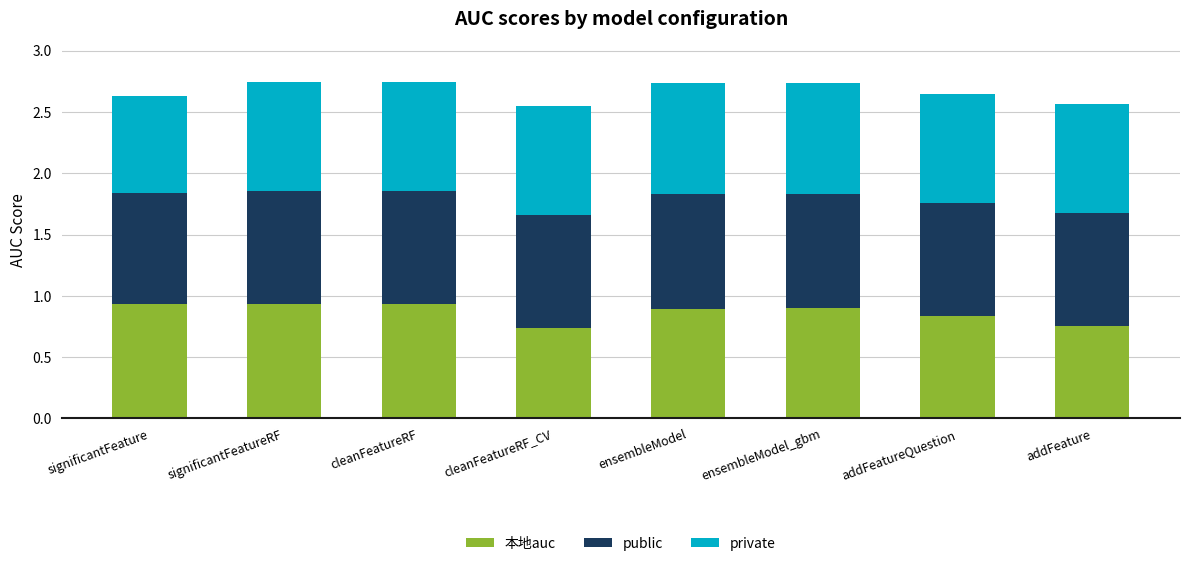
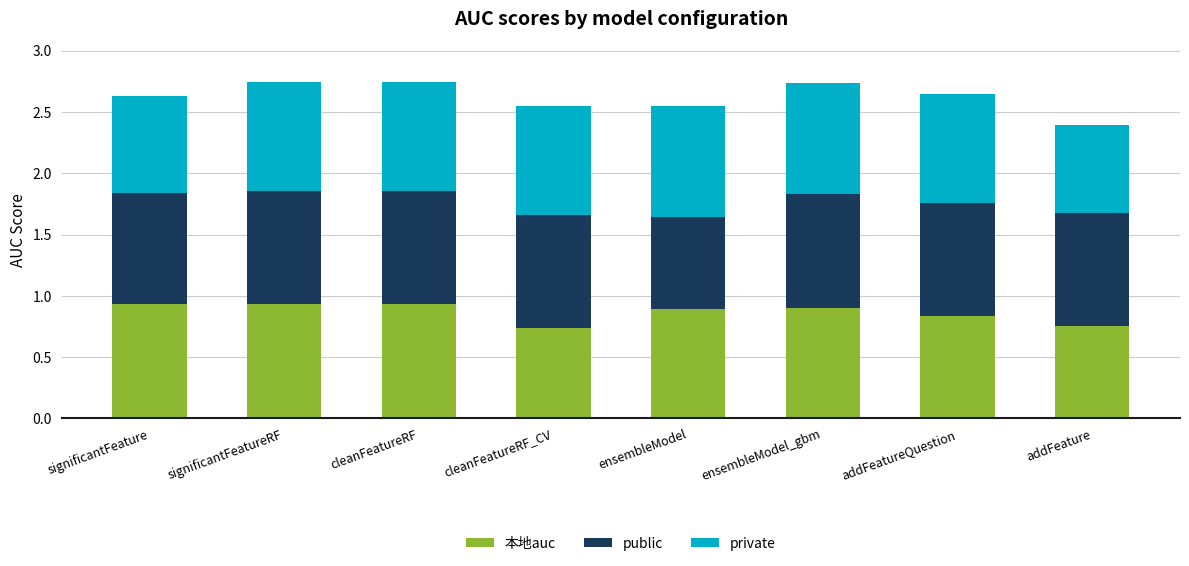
  {
    "本地auc": {
      "significantFeature": 0.93,
      "significantFeatureRF": 0.93,
      "cleanFeatureRF": 0.93,
      "cleanFeatureRF_CV": 0.74,
      "ensembleModel": 0.90,
      "ensembleModel_gbm": 0.90,
      "addFeatureQuestion": 0.84,
      "addFeature": 0.76
    },
    "public": {
      "significantFeature": 0.91,
      "significantFeatureRF": 0.92,
      "cleanFeatureRF": 0.93,
      "cleanFeatureRF_CV": 0.92,
-     "ensembleModel": 0.93,
+     "ensembleModel": 0.74,
      "ensembleModel_gbm": 0.93,
      "addFeatureQuestion": 0.92,
      "addFeature": 0.92
    },
    "private": {
      "significantFeature": 0.79,
      "significantFeatureRF": 0.89,
      "cleanFeatureRF": 0.89,
      "cleanFeatureRF_CV": 0.89,
      "ensembleModel": 0.91,
      "ensembleModel_gbm": 0.91,
      "addFeatureQuestion": 0.89,
-     "addFeature": 0.89
+     "addFeature": 0.72
    }
  }
